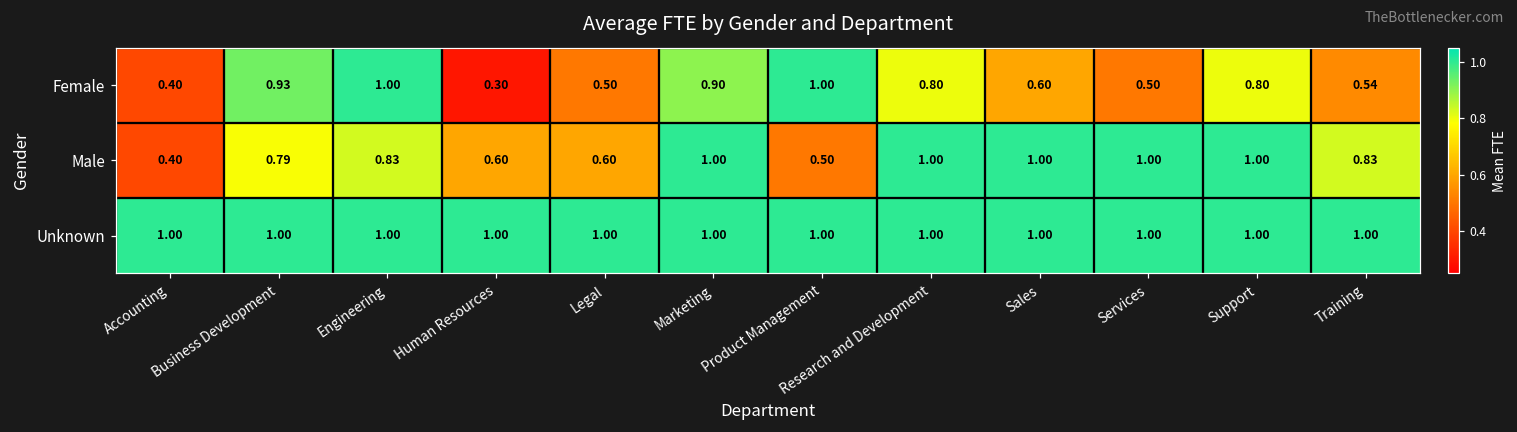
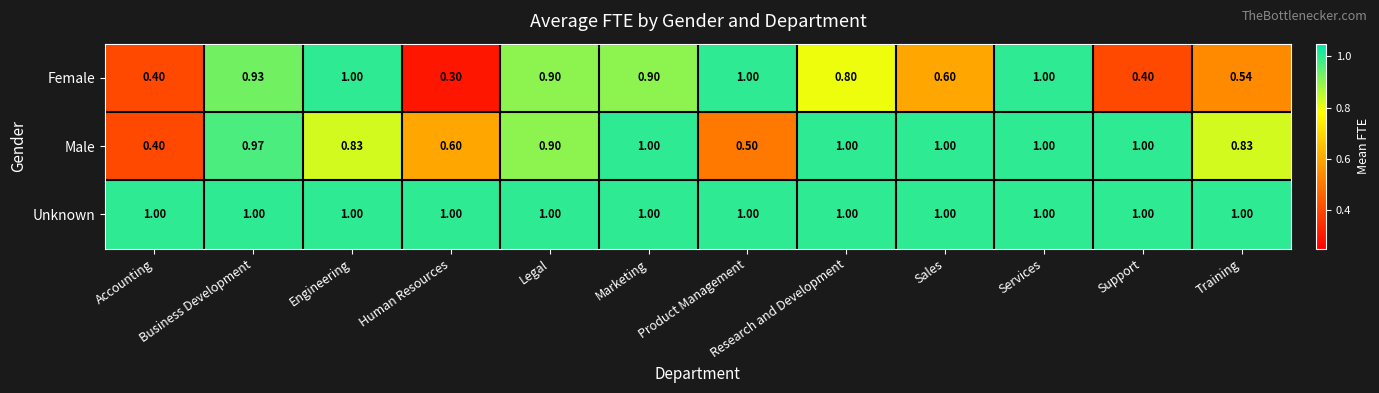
  {
    "Female": {
      "Accounting": 0.40,
      "Business Development": 0.93,
      "Engineering": 1.00,
      "Human Resources": 0.30,
-     "Legal": 0.50,
+     "Legal": 0.90,
      "Marketing": 0.90,
      "Product Management": 1.00,
      "Research and Development": 0.80,
      "Sales": 0.60,
-     "Services": 0.50,
-     "Support": 0.80,
+     "Services": 1.00,
+     "Support": 0.40,
      "Training": 0.54
    },
    "Male": {
      "Accounting": 0.40,
-     "Business Development": 0.79,
+     "Business Development": 0.97,
      "Engineering": 0.83,
      "Human Resources": 0.60,
-     "Legal": 0.60,
+     "Legal": 0.90,
      "Marketing": 1.00,
      "Product Management": 0.50,
      "Research and Development": 1.00,
      "Sales": 1.00,
      "Services": 1.00,
      "Support": 1.00,
      "Training": 0.83
    },
    "Unknown": {
      "Accounting": 1.00,
      "Business Development": 1.00,
      "Engineering": 1.00,
      "Human Resources": 1.00,
      "Legal": 1.00,
      "Marketing": 1.00,
      "Product Management": 1.00,
      "Research and Development": 1.00,
      "Sales": 1.00,
      "Services": 1.00,
      "Support": 1.00,
      "Training": 1.00
    }
  }
